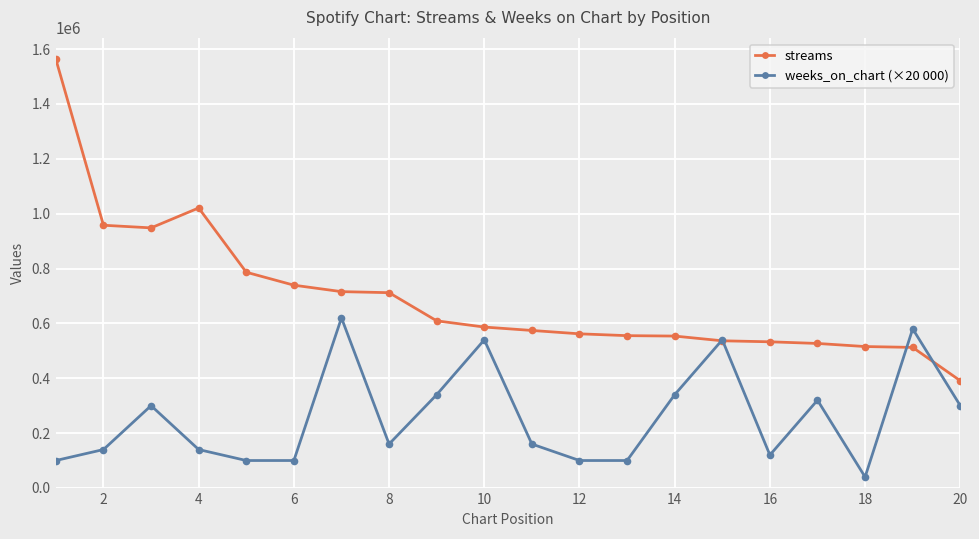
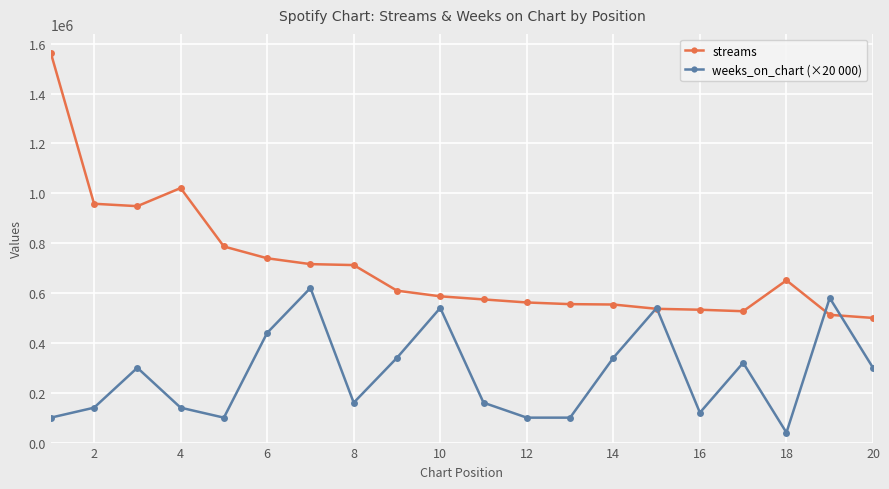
  {
    "streams": {
      "2": 960000,
      "4": 1020000,
      "6": 740000,
      "8": 710000,
      "10": 590000,
      "12": 560000,
      "14": 550000,
      "16": 530000,
-     "18": 520000,
-     "20": 390000
+     "18": 650000,
+     "20": 500000
    },
    "weeks_on_chart (×20 000)": {
      "2": 140000,
      "4": 140000,
-     "6": 100000,
+     "6": 440000,
      "8": 160000,
      "10": 540000,
      "12": 100000,
      "14": 340000,
      "16": 120000,
      "18": 40000,
      "20": 300000
    }
  }
